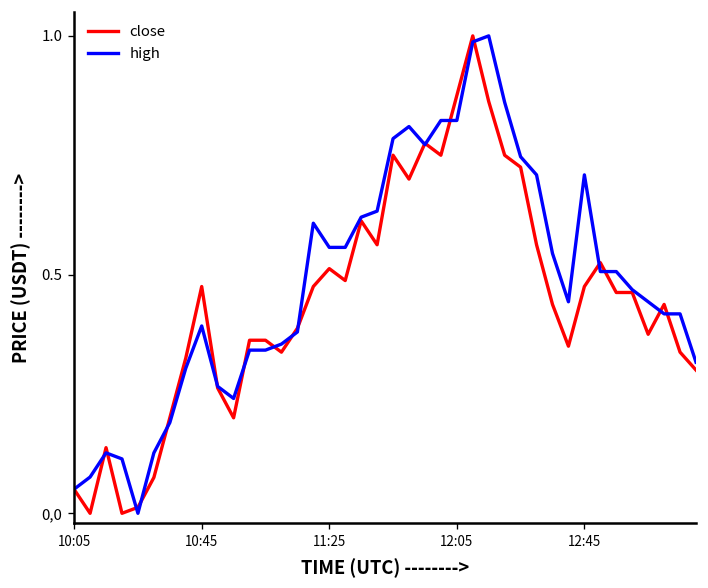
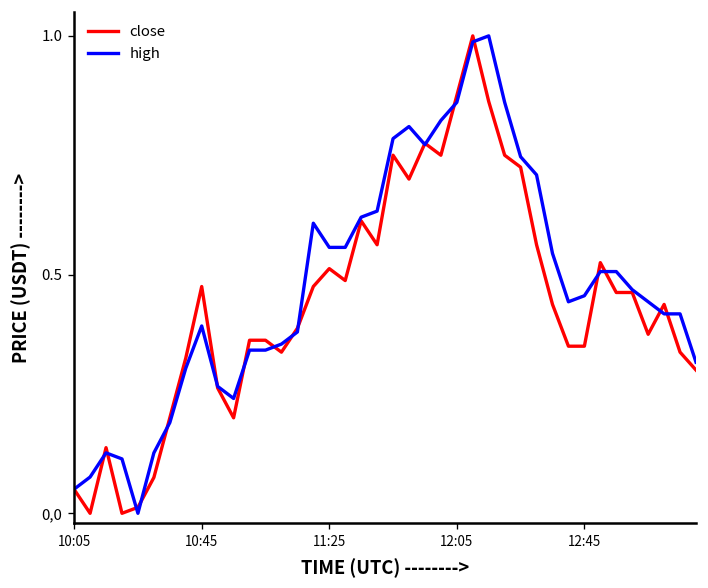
  {
    "close": {
      "10:45": 0.47,
      "11:25": 0.51,
      "12:05": 0.87,
-     "12:45": 0.47
+     "12:45": 0.35
    },
    "high": {
      "10:45": 0.39,
      "11:25": 0.56,
-     "12:05": 0.82,
-     "12:45": 0.71
+     "12:05": 0.86,
+     "12:45": 0.46
    }
  }
